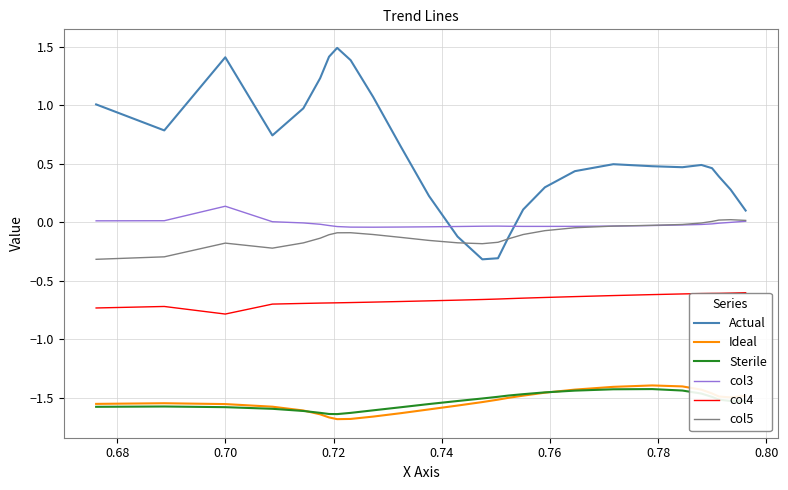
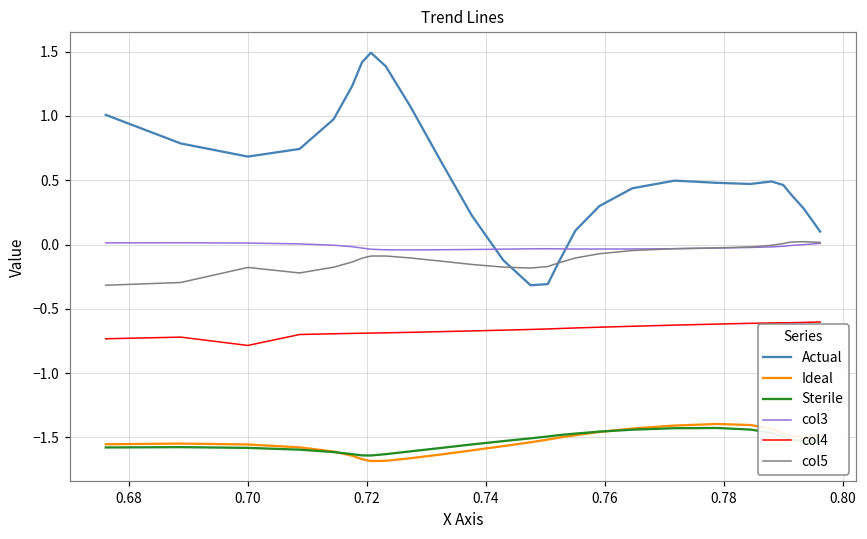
  {
    "Actual": {
-     "0.70": 1.41
+     "0.70": 0.68
    },
    "Ideal": {
      "0.70": -1.56
    },
    "Sterile": {
      "0.70": -1.58
    },
    "col3": {
-     "0.70": 0.14
+     "0.70": 0.01
    },
    "col4": {
      "0.70": -0.79
    },
    "col5": {
      "0.70": -0.18
    }
  }
